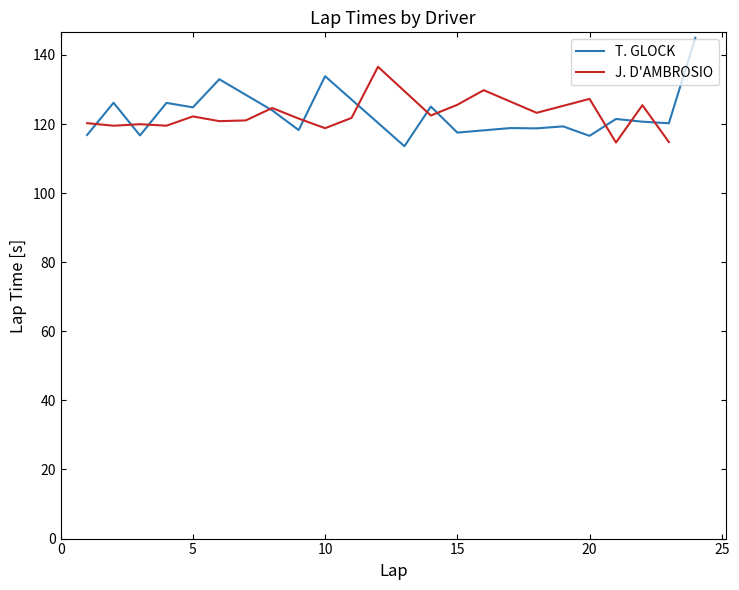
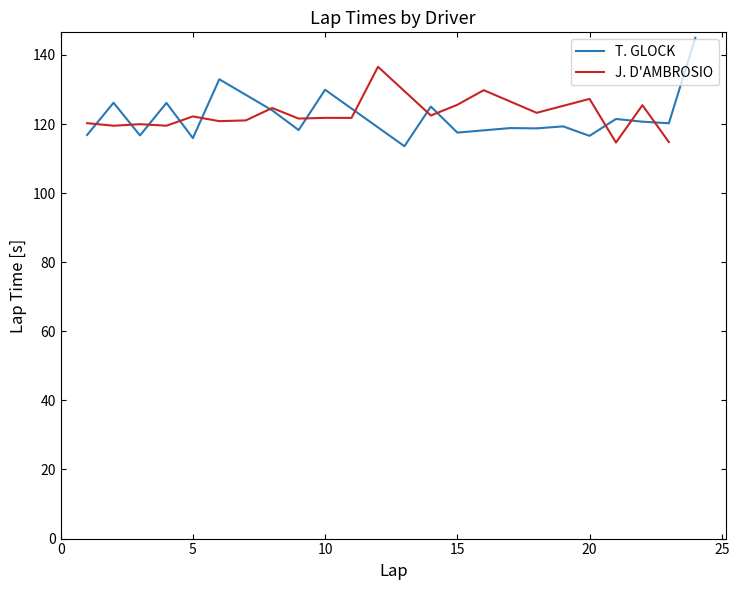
  {
    "T. GLOCK": {
-     "5": 125,
-     "10": 134,
+     "5": 116,
+     "10": 130,
      "15": 118,
      "20": 117
    },
    "J. D'AMBROSIO": {
      "5": 122,
-     "10": 119,
+     "10": 122,
      "15": 126,
      "20": 127
    }
  }
